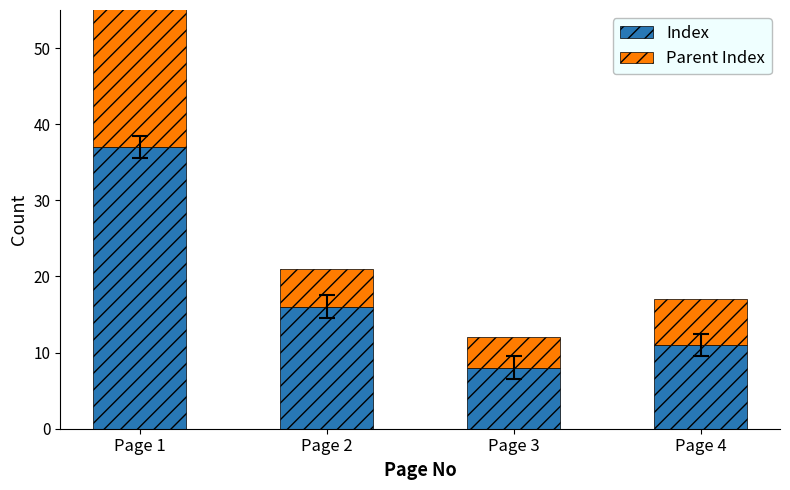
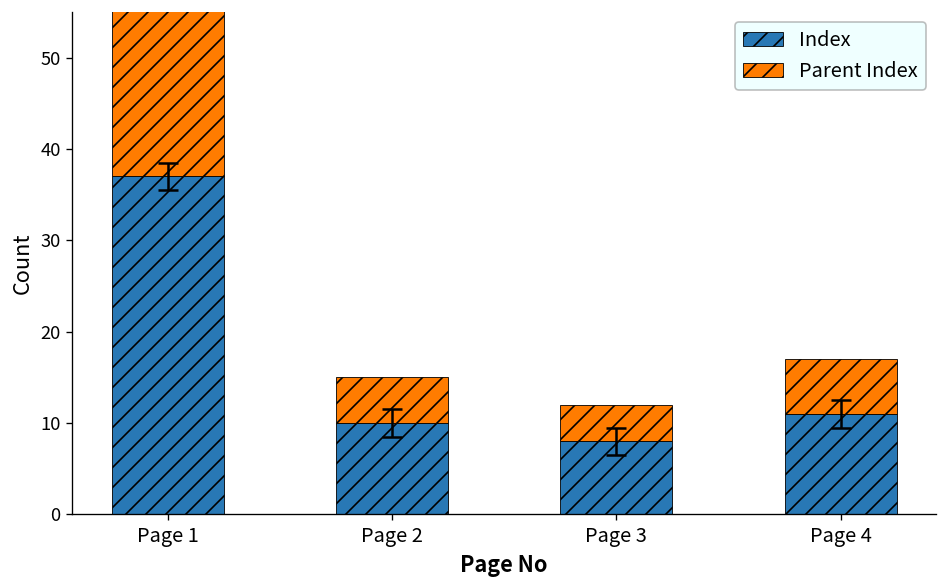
  {
    "Index": {
      "Page 1": 37,
-     "Page 2": 16,
+     "Page 2": 10,
      "Page 3": 8,
      "Page 4": 11
    },
    "Parent Index": {
      "Page 2": 5,
      "Page 3": 4,
      "Page 4": 6
    }
  }
